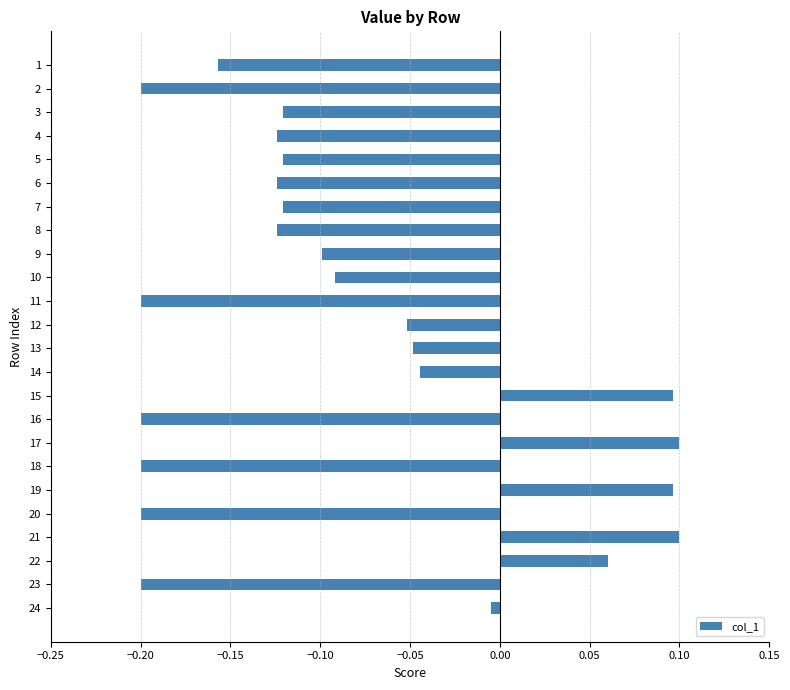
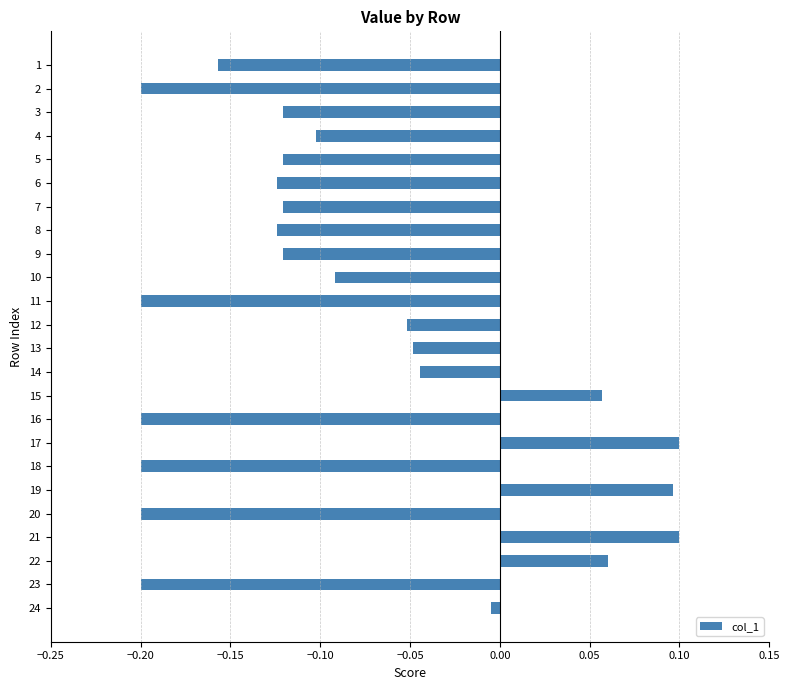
  {
    "1": -0.157,
    "2": -0.200,
    "3": -0.120,
-   "4": -0.124,
+   "4": -0.102,
    "5": -0.120,
    "6": -0.124,
    "7": -0.120,
    "8": -0.124,
-   "9": -0.099,
+   "9": -0.120,
    "10": -0.092,
    "11": -0.200,
    "12": -0.052,
    "13": -0.048,
    "14": -0.045,
-   "15": 0.096,
+   "15": 0.057,
    "16": -0.200,
    "17": 0.100,
    "18": -0.200,
    "19": 0.096,
    "20": -0.200,
    "21": 0.100,
    "22": 0.060,
    "23": -0.200,
    "24": -0.005
  }
